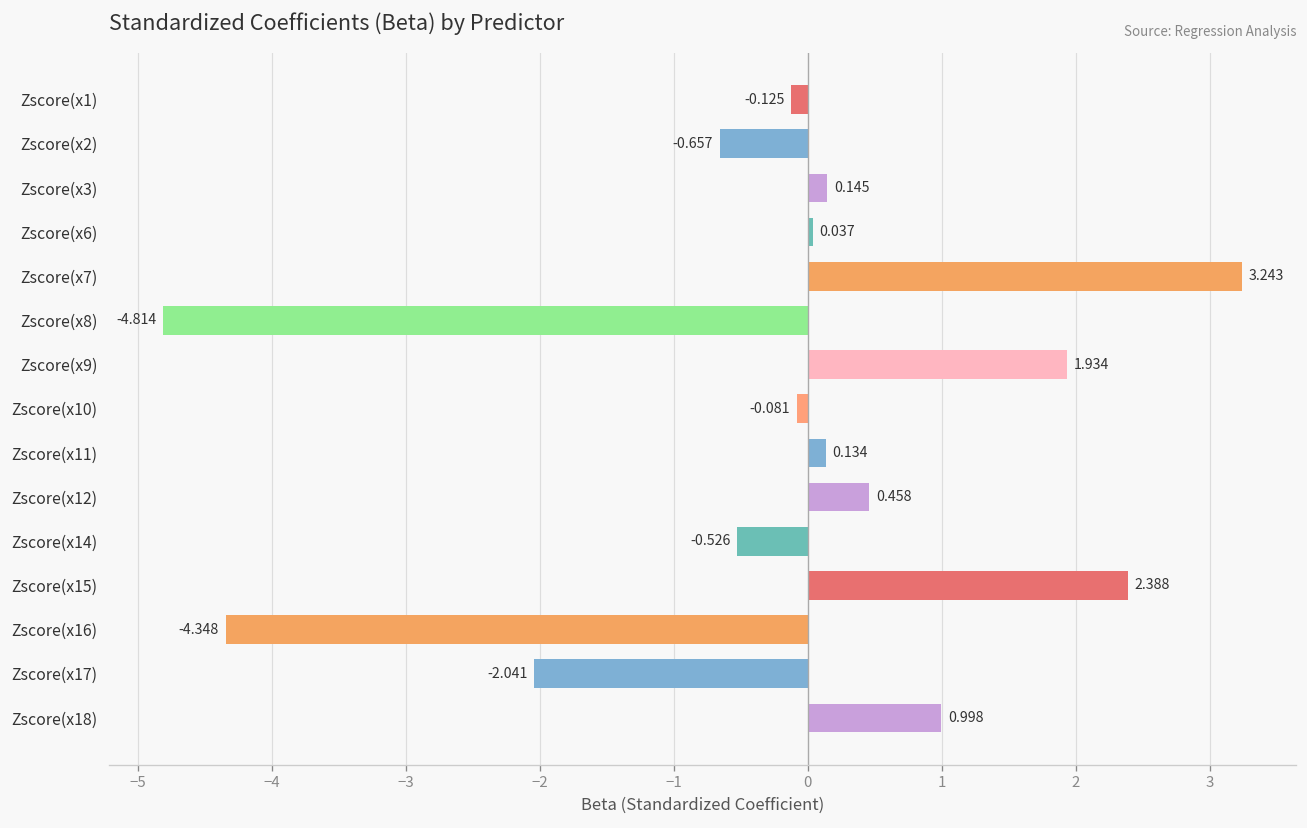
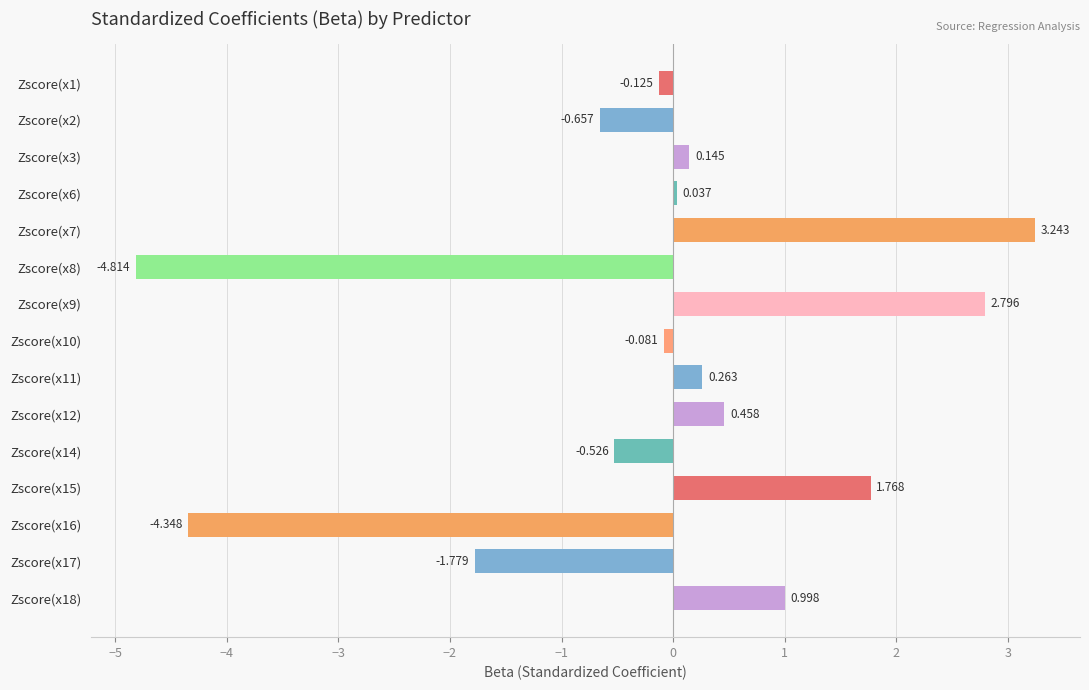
  {
    "Zscore(x1)": -0.125,
    "Zscore(x2)": -0.657,
    "Zscore(x3)": 0.145,
    "Zscore(x6)": 0.037,
    "Zscore(x7)": 3.243,
    "Zscore(x8)": -4.814,
-   "Zscore(x9)": 1.934,
+   "Zscore(x9)": 2.796,
    "Zscore(x10)": -0.081,
-   "Zscore(x11)": 0.134,
+   "Zscore(x11)": 0.263,
    "Zscore(x12)": 0.458,
    "Zscore(x14)": -0.526,
-   "Zscore(x15)": 2.388,
+   "Zscore(x15)": 1.768,
    "Zscore(x16)": -4.348,
-   "Zscore(x17)": -2.041,
+   "Zscore(x17)": -1.779,
    "Zscore(x18)": 0.998
  }
